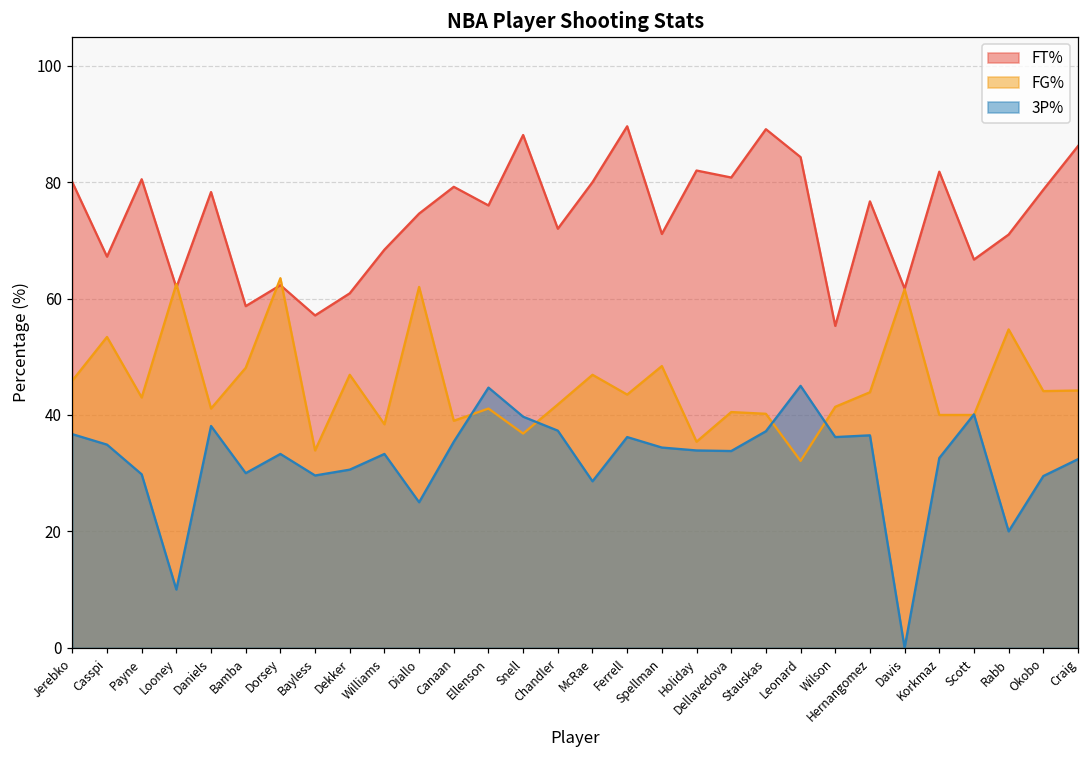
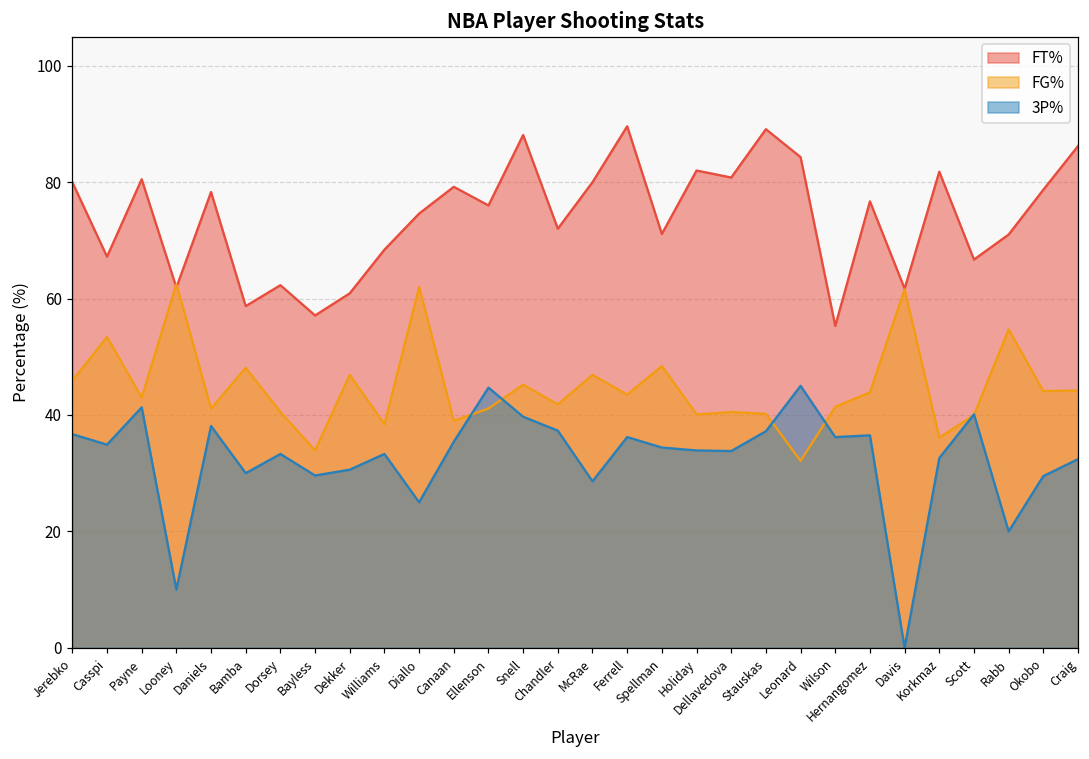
  {
    "FT%": {
      "Jerebko": 80,
      "Casspi": 67,
      "Payne": 81,
      "Looney": 62,
      "Daniels": 78,
      "Bamba": 59,
      "Dorsey": 62,
      "Bayless": 57,
      "Dekker": 61,
      "Williams": 68,
      "Diallo": 75,
      "Canaan": 79,
      "Ellenson": 76,
      "Snell": 88,
      "Chandler": 72,
      "McRae": 80,
      "Ferrell": 90,
      "Spellman": 71,
      "Holiday": 82,
      "Dellavedova": 81,
      "Stauskas": 89,
      "Leonard": 84,
      "Wilson": 55,
      "Hernangomez": 77,
      "Korkmaz": 82,
      "Scott": 67,
      "Rabb": 71,
      "Okobo": 79,
      "Craig": 86
    },
    "FG%": {
      "Jerebko": 46,
      "Casspi": 53,
      "Payne": 43,
      "Looney": 63,
      "Daniels": 41,
      "Bamba": 48,
-     "Dorsey": 64,
+     "Dorsey": 41,
      "Bayless": 34,
      "Dekker": 47,
      "Williams": 38,
      "Diallo": 62,
      "Canaan": 39,
      "Ellenson": 41,
-     "Snell": 37,
+     "Snell": 45,
      "Chandler": 42,
      "McRae": 47,
      "Ferrell": 44,
      "Spellman": 48,
-     "Holiday": 35,
+     "Holiday": 40,
      "Dellavedova": 41,
      "Stauskas": 40,
      "Leonard": 32,
      "Wilson": 41,
      "Hernangomez": 44,
-     "Korkmaz": 40,
+     "Korkmaz": 36,
      "Rabb": 55,
      "Okobo": 44,
      "Craig": 44
    },
    "3P%": {
      "Jerebko": 37,
      "Casspi": 35,
-     "Payne": 30,
+     "Payne": 41,
      "Looney": 10,
      "Daniels": 38,
      "Bamba": 30,
      "Dorsey": 33,
      "Bayless": 30,
      "Dekker": 31,
      "Williams": 33,
      "Diallo": 25,
      "Canaan": 35,
      "Ellenson": 45,
      "Snell": 40,
      "Chandler": 37,
      "McRae": 29,
      "Ferrell": 36,
      "Spellman": 34,
      "Holiday": 34,
      "Dellavedova": 34,
      "Stauskas": 37,
      "Leonard": 45,
      "Wilson": 36,
      "Hernangomez": 37,
      "Davis": 0,
      "Korkmaz": 33,
      "Rabb": 20,
      "Okobo": 30,
      "Craig": 32
    }
  }
